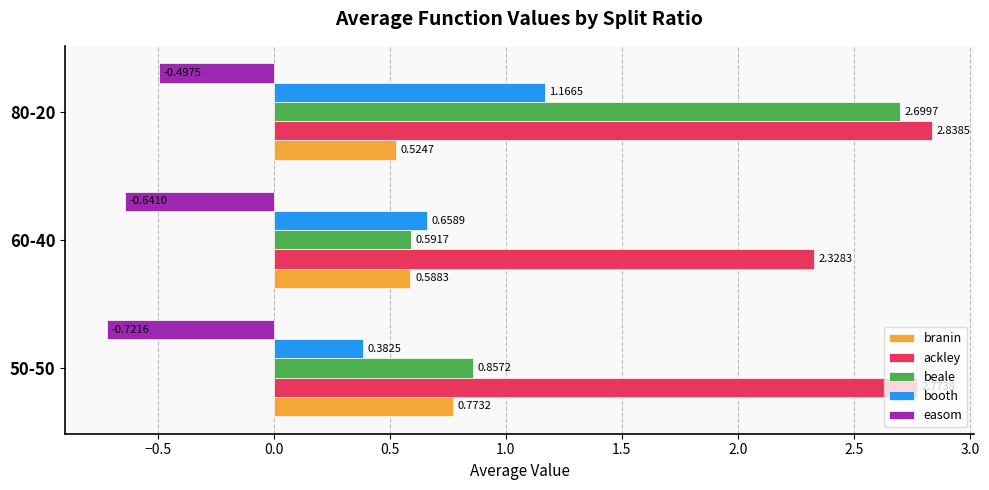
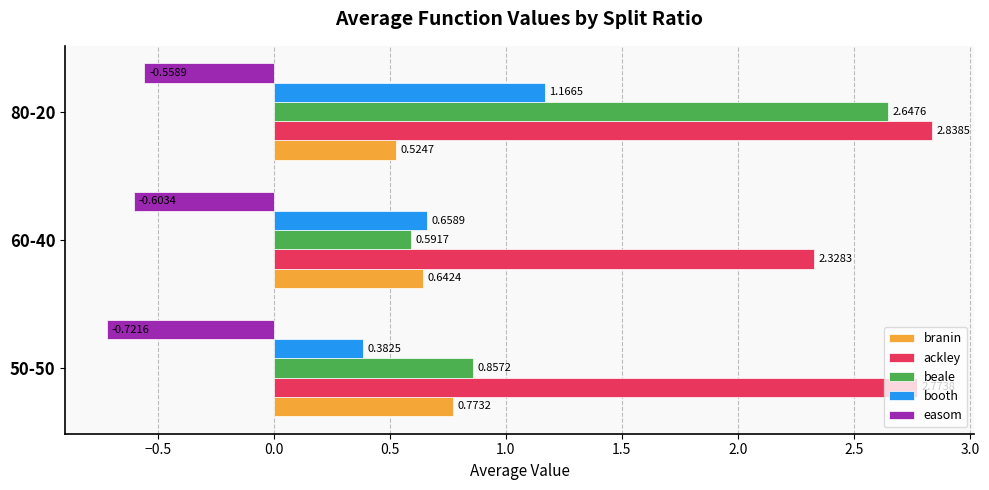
  {
    "branin": {
      "80-20": 0.5247,
-     "60-40": 0.5883,
+     "60-40": 0.6424,
      "50-50": 0.7732
    },
    "ackley": {
      "80-20": 2.8385,
      "60-40": 2.3283
    },
    "beale": {
-     "80-20": 2.6997,
+     "80-20": 2.6476,
      "60-40": 0.5917,
      "50-50": 0.8572
    },
    "booth": {
      "80-20": 1.1665,
      "60-40": 0.6589,
      "50-50": 0.3825
    },
    "easom": {
-     "80-20": -0.4975,
-     "60-40": -0.6410,
+     "80-20": -0.5589,
+     "60-40": -0.6034,
      "50-50": -0.7216
    }
  }
